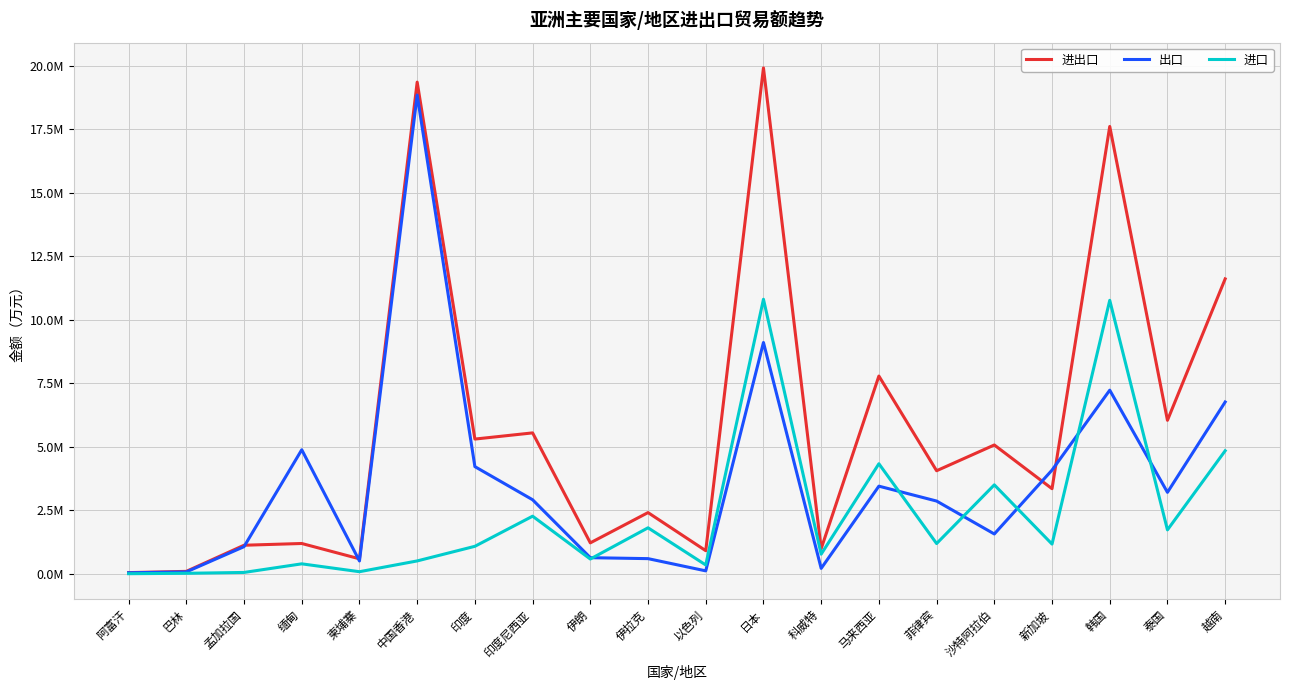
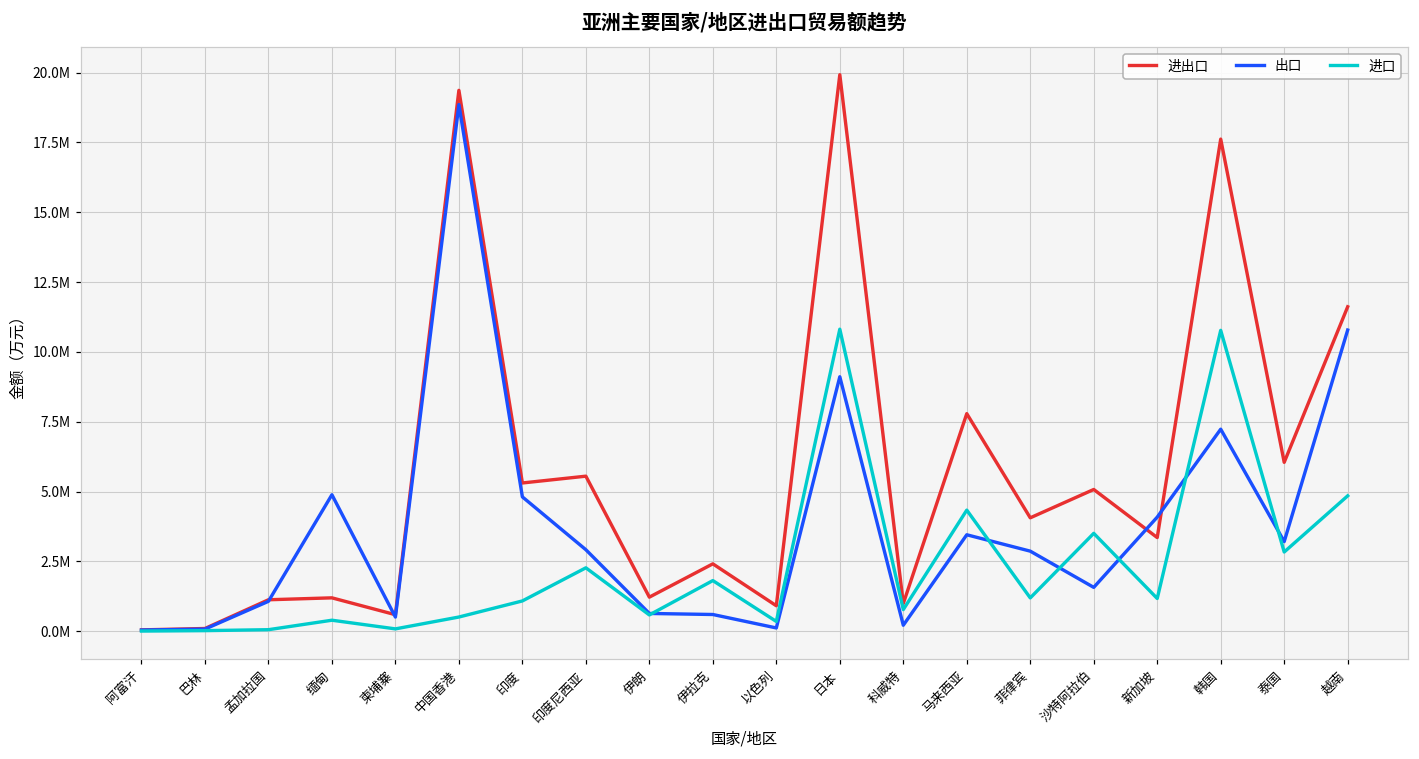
  {
    "进出口": {
      "缅甸": 1200000,
      "中国香港": 19400000,
      "印度": 5300000,
      "印度尼西亚": 5600000,
      "伊朗": 1200000,
      "伊拉克": 2400000,
      "以色列": 900000,
      "日本": 19900000,
      "科威特": 1000000,
      "马来西亚": 7800000,
      "菲律宾": 4100000,
      "沙特阿拉伯": 5100000,
      "新加坡": 3400000,
      "韩国": 17600000,
      "泰国": 6000000,
      "越南": 11600000
    },
    "出口": {
      "缅甸": 4900000,
      "中国香港": 18900000,
-     "印度": 4200000,
+     "印度": 4800000,
      "印度尼西亚": 2900000,
      "伊拉克": 600000,
      "以色列": 100000,
      "日本": 9100000,
      "科威特": 200000,
      "马来西亚": 3500000,
      "菲律宾": 2900000,
      "沙特阿拉伯": 1600000,
      "新加坡": 4100000,
      "韩国": 7200000,
      "泰国": 3200000,
-     "越南": 6800000
+     "越南": 10800000
    },
    "进口": {
      "孟加拉国": 100000,
      "缅甸": 400000,
      "柬埔寨": 100000,
      "中国香港": 500000,
      "印度": 1100000,
      "印度尼西亚": 2300000,
      "伊拉克": 1800000,
      "以色列": 300000,
      "日本": 10800000,
      "科威特": 800000,
      "马来西亚": 4300000,
      "菲律宾": 1200000,
      "沙特阿拉伯": 3500000,
      "新加坡": 1200000,
      "韩国": 10800000,
-     "泰国": 1700000,
+     "泰国": 2800000,
      "越南": 4800000
    }
  }
